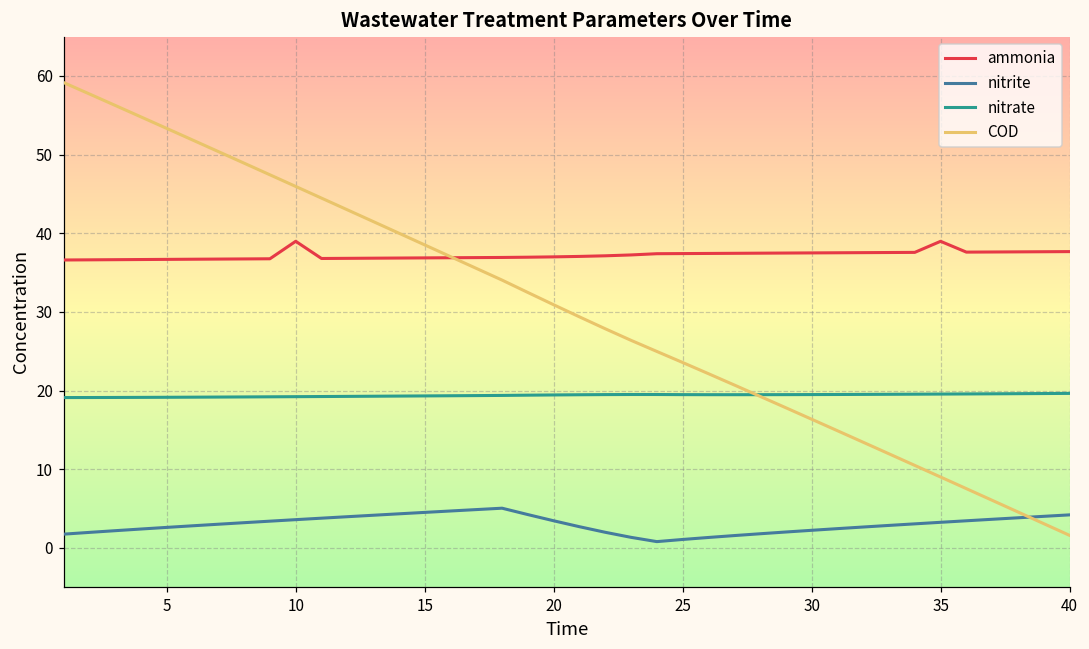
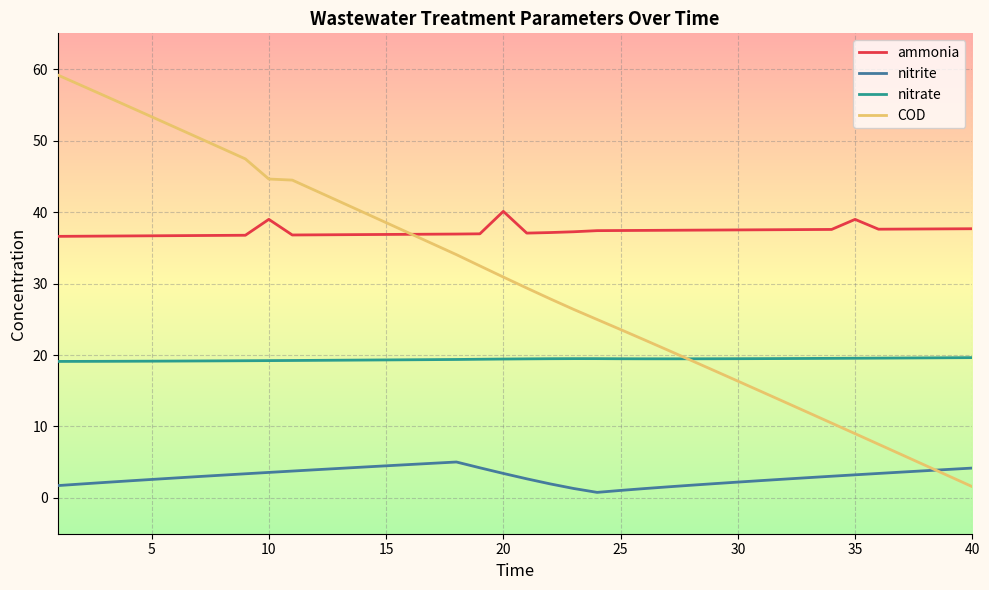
  {
    "ammonia": {
      "5": 37,
      "10": 39,
      "15": 37,
-     "20": 37,
+     "20": 40,
      "25": 37,
      "30": 37,
      "35": 39,
      "40": 38
    },
    "COD": {
      "5": 53,
-     "10": 46,
+     "10": 45,
      "15": 39,
      "20": 31,
      "25": 24,
      "30": 16,
      "35": 9,
      "40": 2
    }
  }
